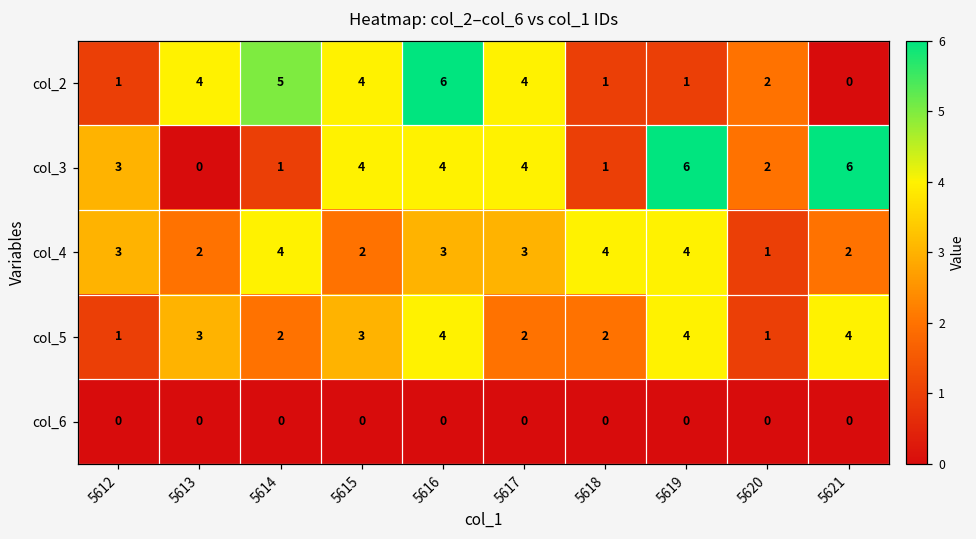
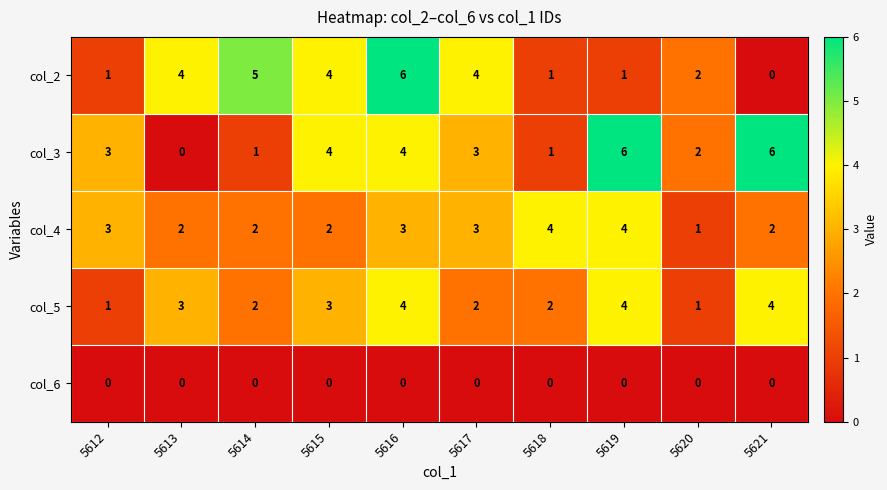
  {
    "col_2": {
      "5612": 1,
      "5613": 4,
      "5614": 5,
      "5615": 4,
      "5616": 6,
      "5617": 4,
      "5618": 1,
      "5619": 1,
      "5620": 2,
      "5621": 0
    },
    "col_3": {
      "5612": 3,
      "5613": 0,
      "5614": 1,
      "5615": 4,
      "5616": 4,
-     "5617": 4,
+     "5617": 3,
      "5618": 1,
      "5619": 6,
      "5620": 2,
      "5621": 6
    },
    "col_4": {
      "5612": 3,
      "5613": 2,
-     "5614": 4,
+     "5614": 2,
      "5615": 2,
      "5616": 3,
      "5617": 3,
      "5618": 4,
      "5619": 4,
      "5620": 1,
      "5621": 2
    },
    "col_5": {
      "5612": 1,
      "5613": 3,
      "5614": 2,
      "5615": 3,
      "5616": 4,
      "5617": 2,
      "5618": 2,
      "5619": 4,
      "5620": 1,
      "5621": 4
    },
    "col_6": {
      "5612": 0,
      "5613": 0,
      "5614": 0,
      "5615": 0,
      "5616": 0,
      "5617": 0,
      "5618": 0,
      "5619": 0,
      "5620": 0,
      "5621": 0
    }
  }
